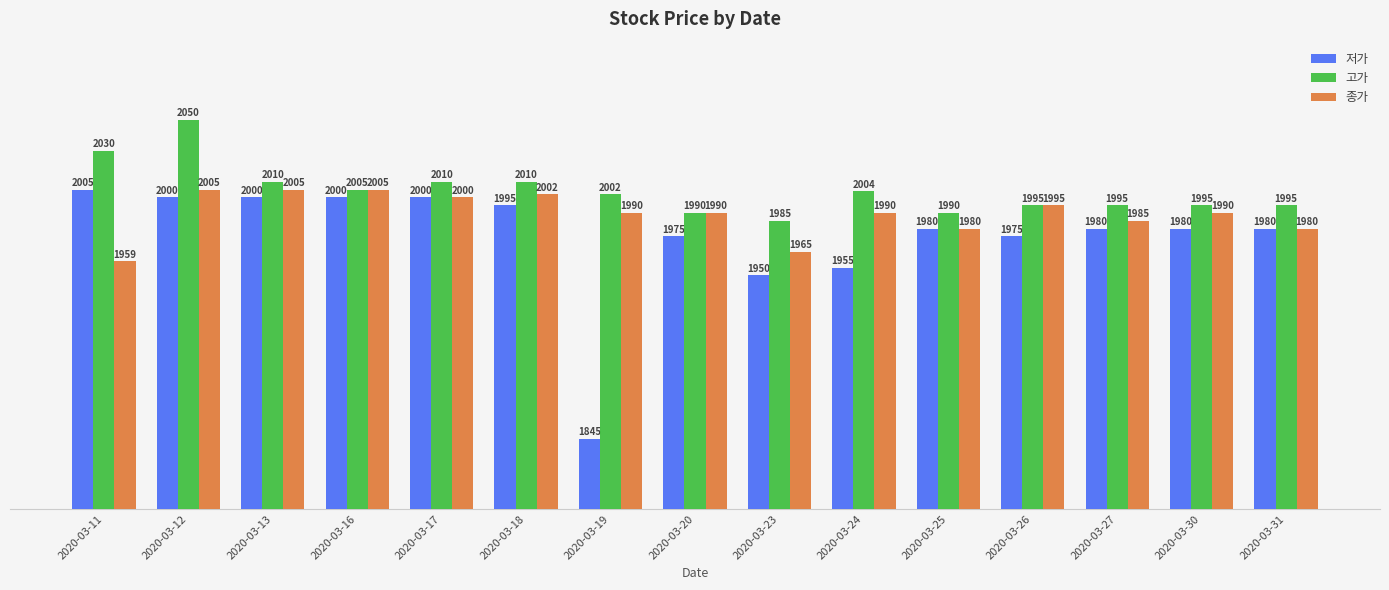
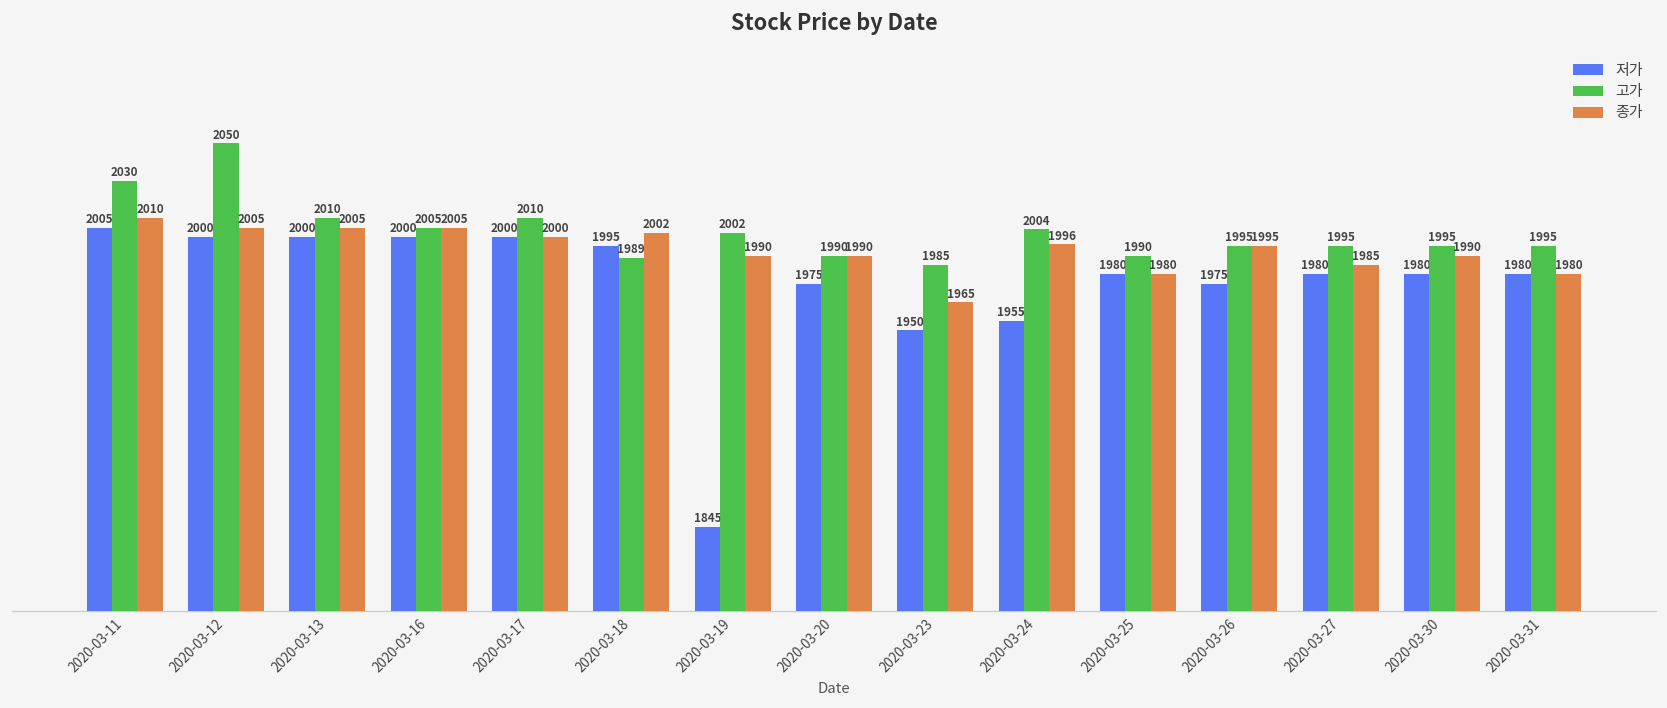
  {
    "저가": {
      "2020-03-11": 2005,
      "2020-03-12": 2000,
      "2020-03-13": 2000,
      "2020-03-16": 2000,
      "2020-03-17": 2000,
      "2020-03-18": 1995,
      "2020-03-19": 1845,
      "2020-03-20": 1975,
      "2020-03-23": 1950,
      "2020-03-24": 1955,
      "2020-03-25": 1980,
      "2020-03-26": 1975,
      "2020-03-27": 1980,
      "2020-03-30": 1980,
      "2020-03-31": 1980
    },
    "고가": {
      "2020-03-11": 2030,
      "2020-03-12": 2050,
      "2020-03-13": 2010,
      "2020-03-16": 2005,
      "2020-03-17": 2010,
-     "2020-03-18": 2010,
+     "2020-03-18": 1989,
      "2020-03-19": 2002,
      "2020-03-20": 1990,
      "2020-03-23": 1985,
      "2020-03-24": 2004,
      "2020-03-25": 1990,
      "2020-03-26": 1995,
      "2020-03-27": 1995,
      "2020-03-30": 1995,
      "2020-03-31": 1995
    },
    "종가": {
-     "2020-03-11": 1959,
+     "2020-03-11": 2010,
      "2020-03-12": 2005,
      "2020-03-13": 2005,
      "2020-03-16": 2005,
      "2020-03-17": 2000,
      "2020-03-18": 2002,
      "2020-03-19": 1990,
      "2020-03-20": 1990,
      "2020-03-23": 1965,
-     "2020-03-24": 1990,
+     "2020-03-24": 1996,
      "2020-03-25": 1980,
      "2020-03-26": 1995,
      "2020-03-27": 1985,
      "2020-03-30": 1990,
      "2020-03-31": 1980
    }
  }
